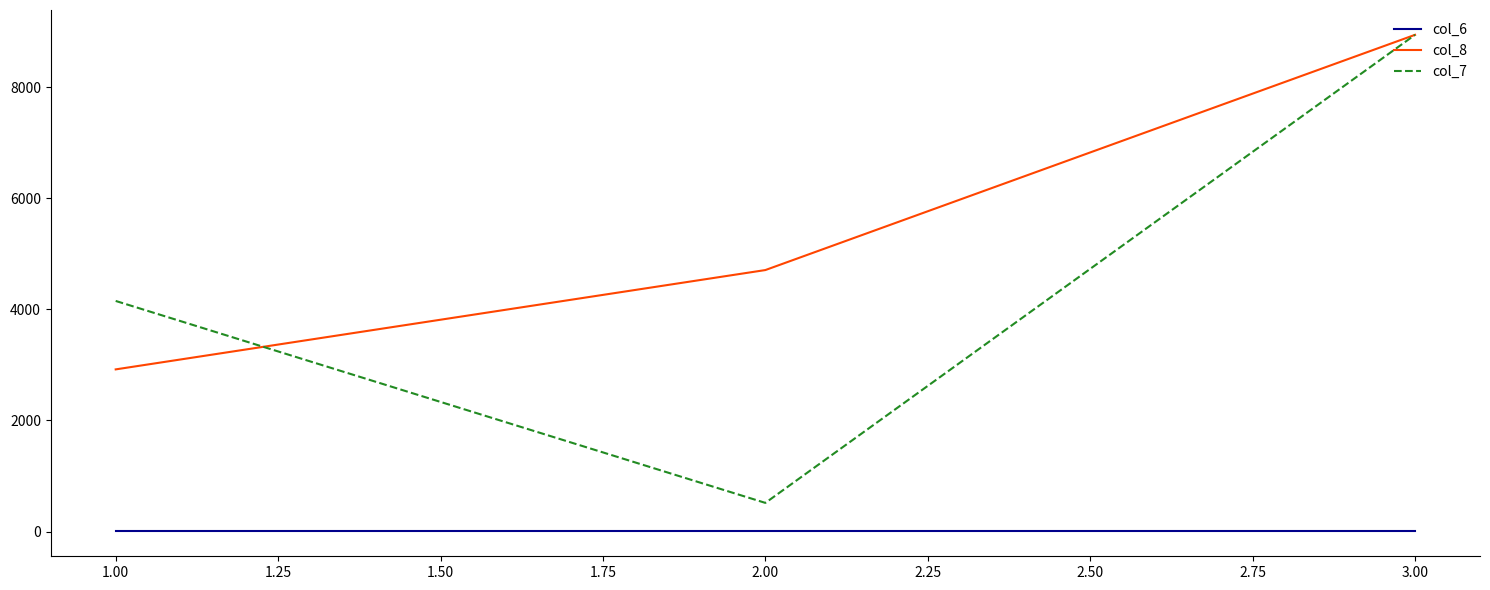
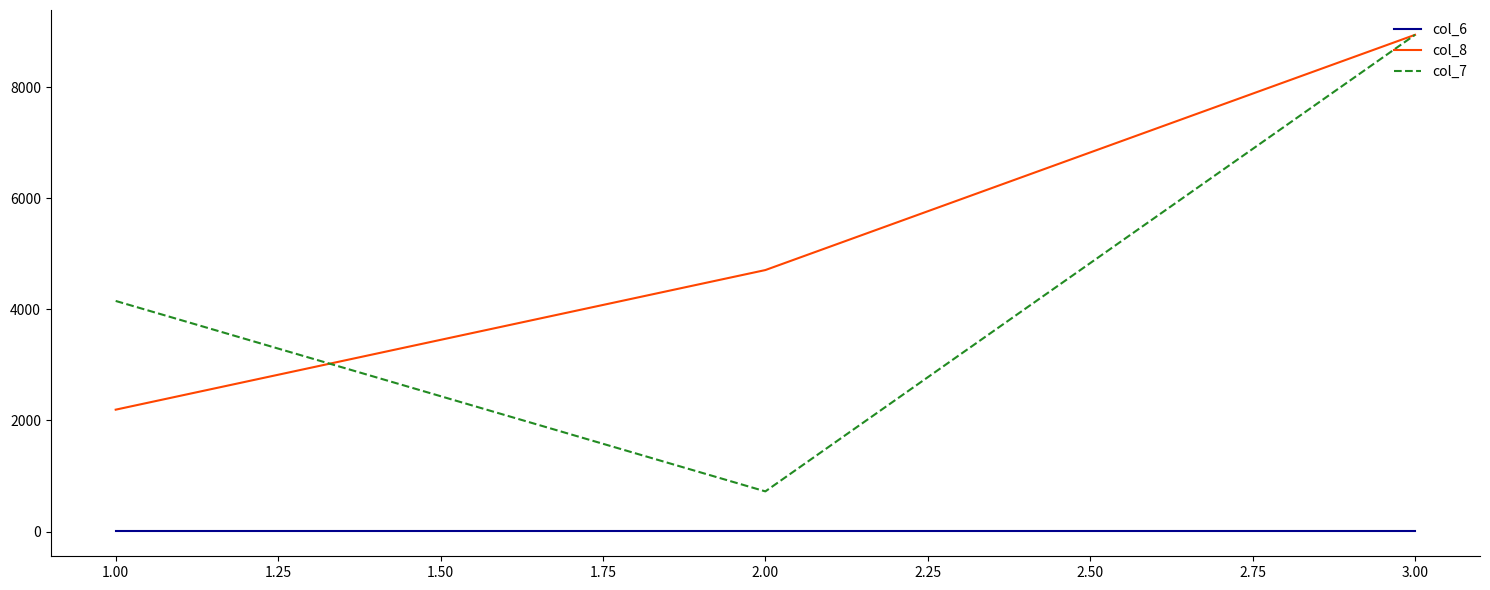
  {
    "col_6": {
      "1.00": 0,
      "2.00": 0,
      "3.00": 0
    },
    "col_8": {
-     "1.00": 2900,
+     "1.00": 2200,
      "2.00": 4700
    },
    "col_7": {
      "1.00": 4200,
-     "2.00": 500
+     "2.00": 700
    }
  }
